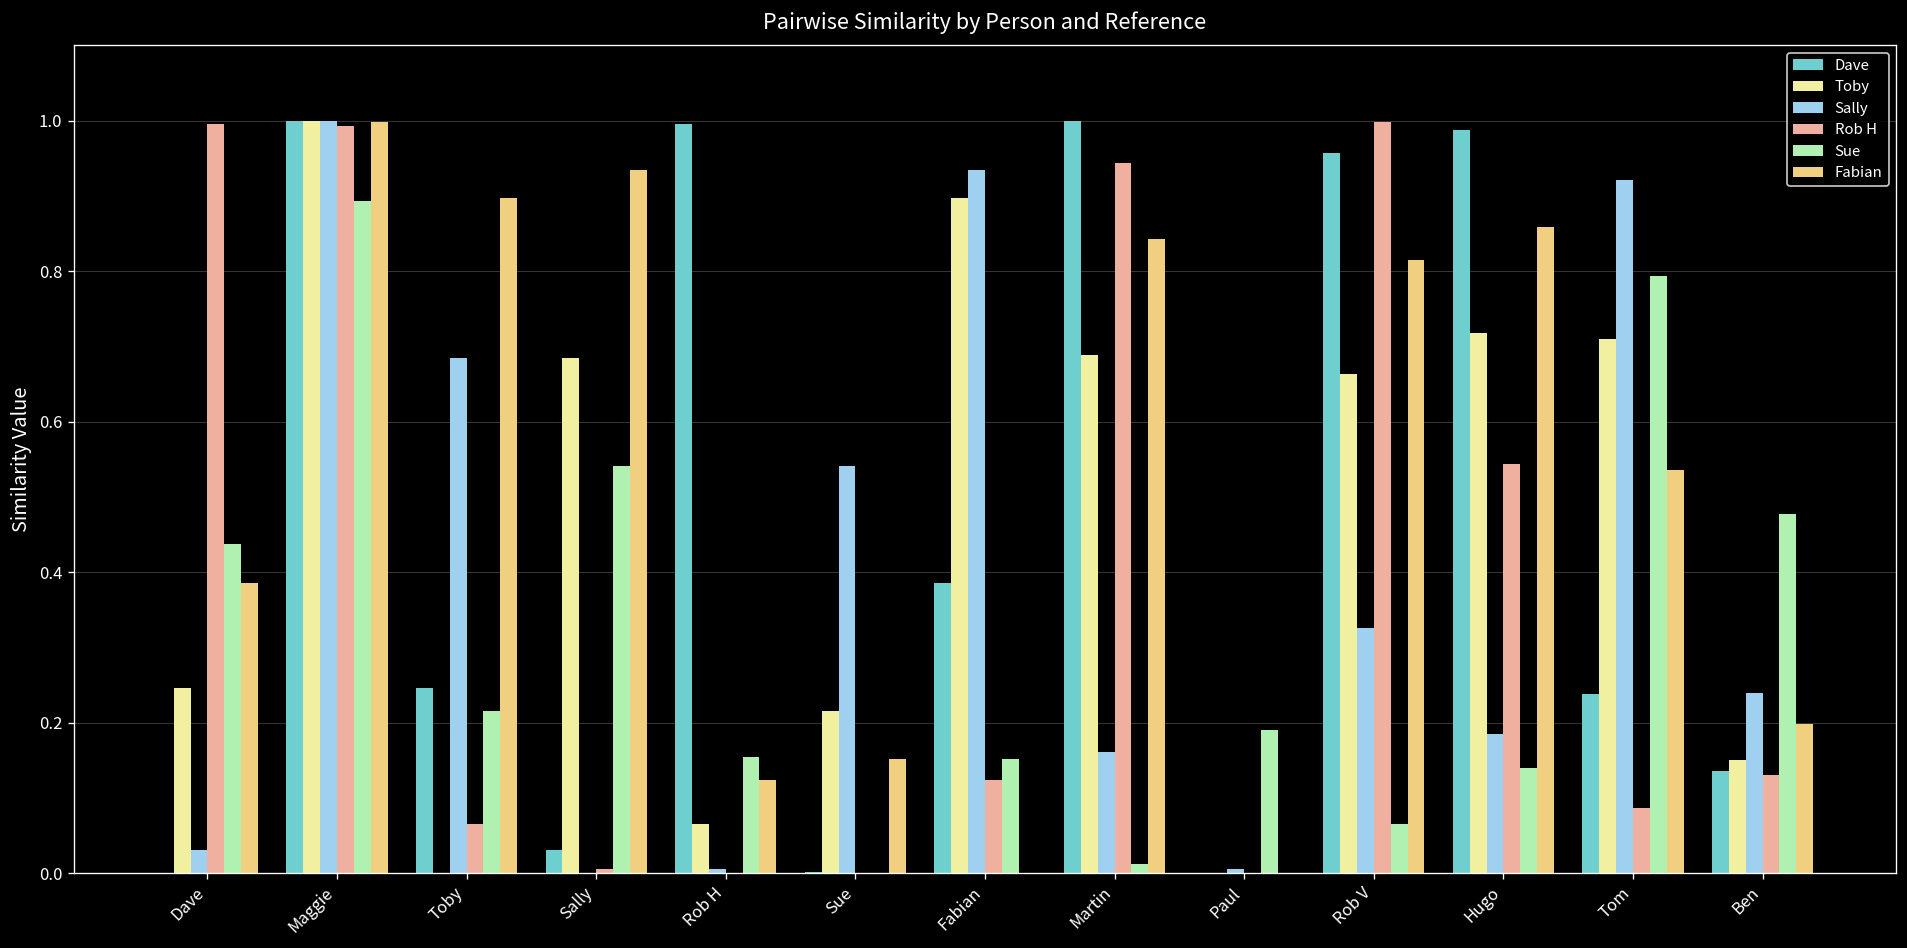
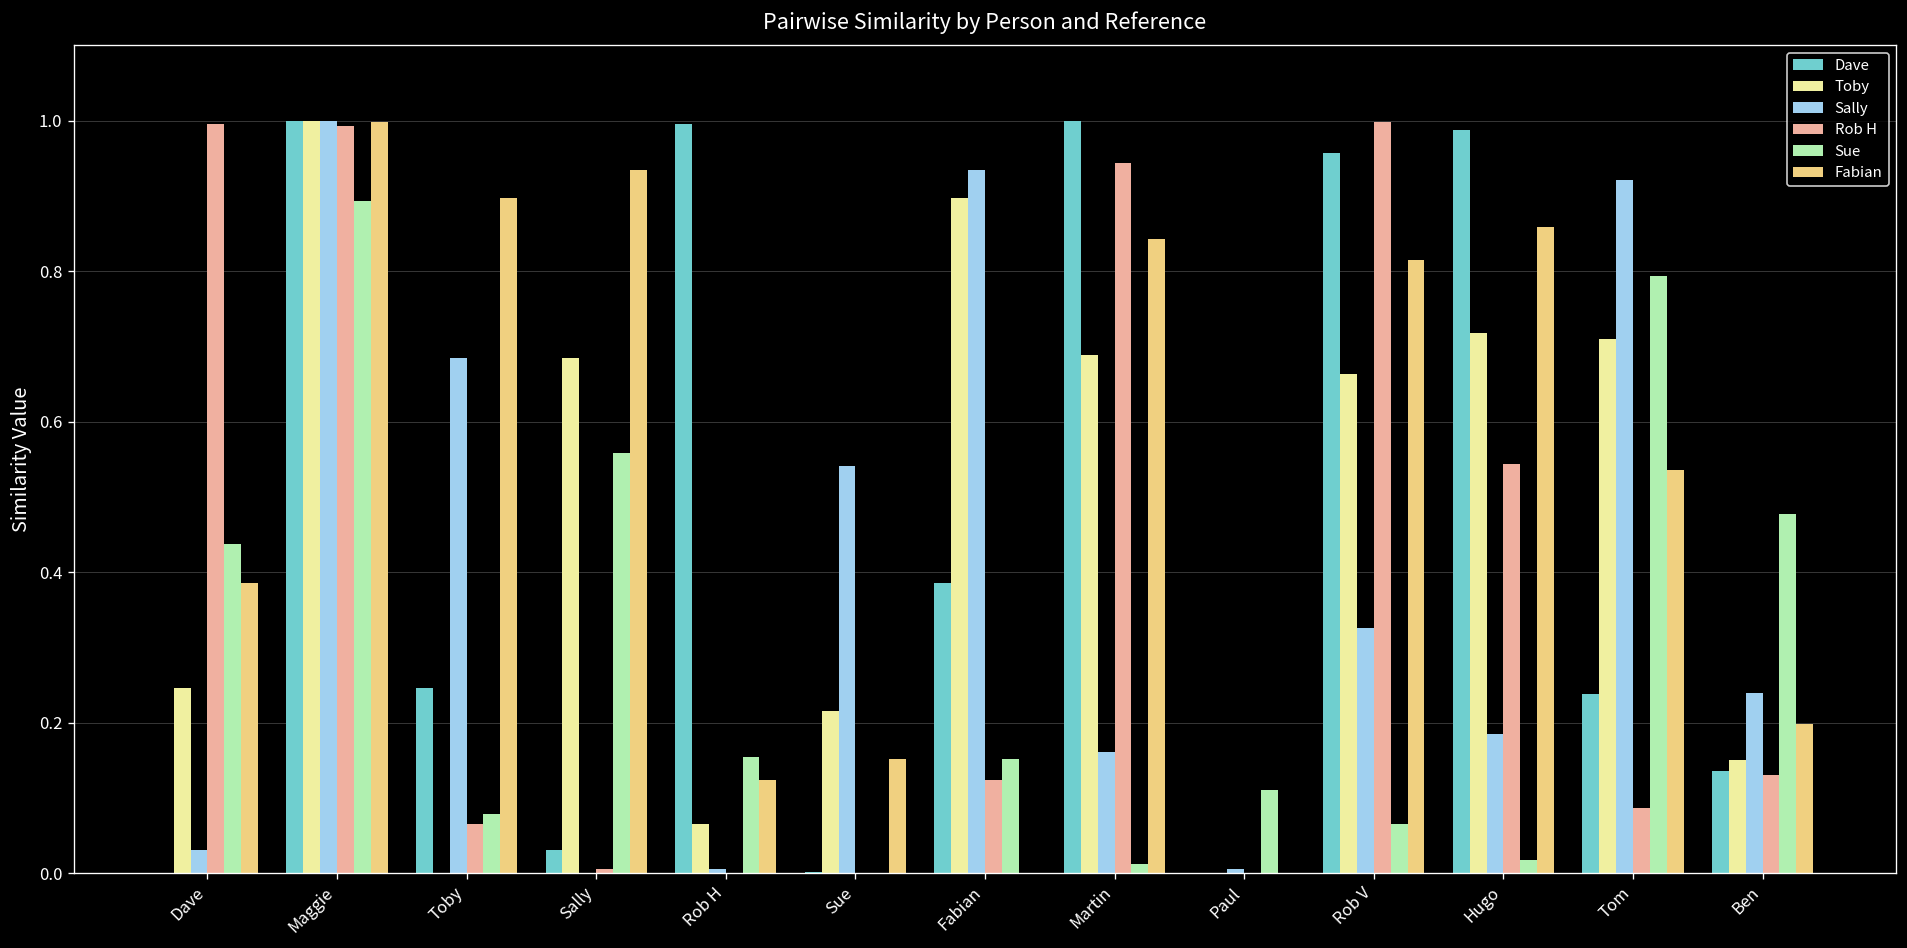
  {
    "Sue": {
      "Dave": 0.44,
      "Maggie": 0.89,
-     "Toby": 0.22,
-     "Sally": 0.54,
+     "Toby": 0.08,
+     "Sally": 0.56,
      "Rob H": 0.15,
      "Sue": 0.00,
      "Fabian": 0.15,
      "Martin": 0.01,
-     "Paul": 0.19,
+     "Paul": 0.11,
      "Rob V": 0.06,
-     "Hugo": 0.14,
+     "Hugo": 0.02,
      "Tom": 0.79,
      "Ben": 0.48
    }
  }
